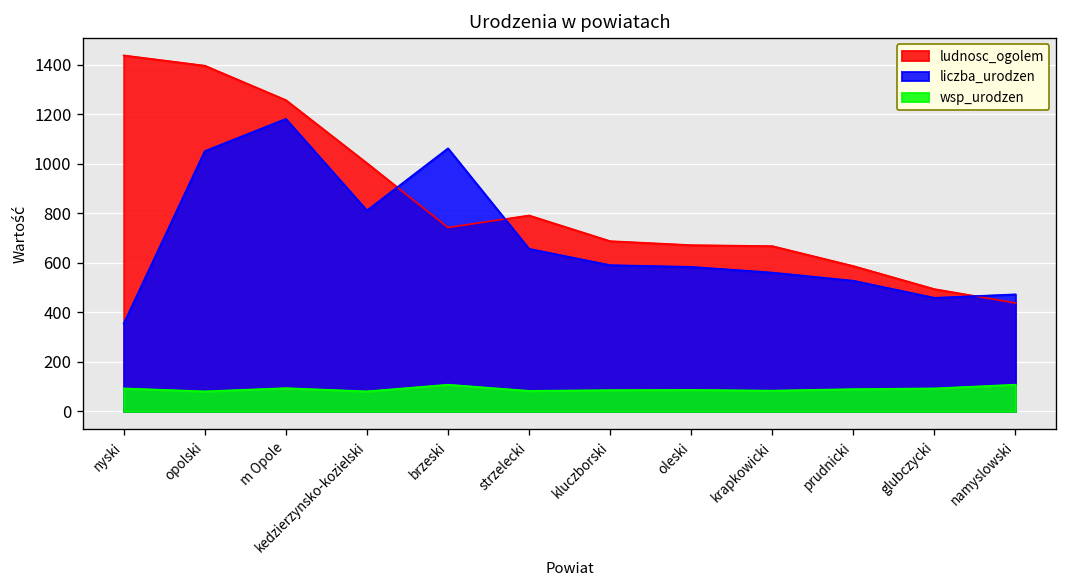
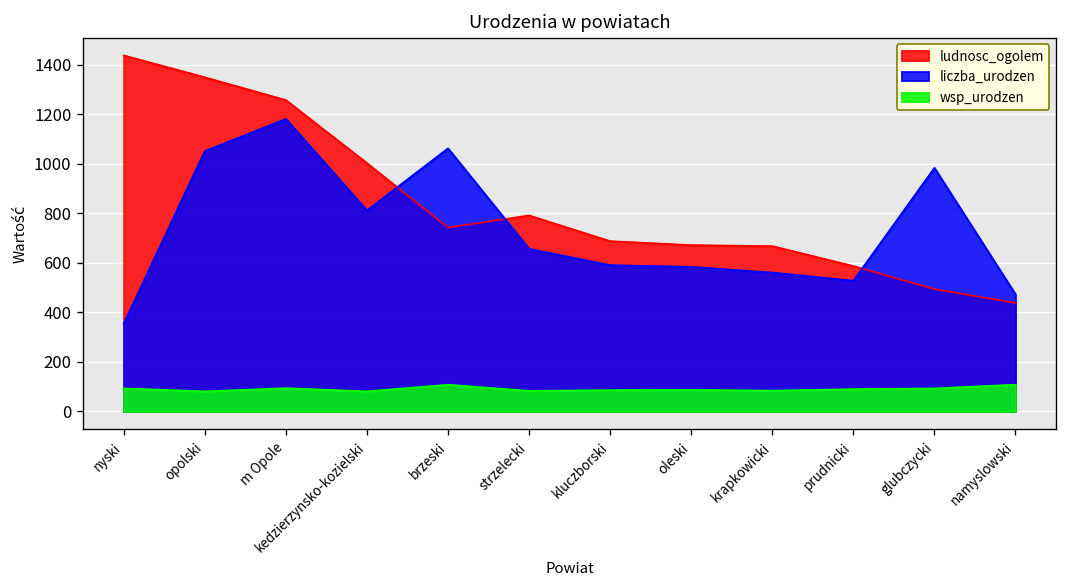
  {
    "ludnosc_ogolem": {
      "nyski": 1440,
-     "opolski": 1400,
+     "opolski": 1350,
      "m Opole": 1260,
      "kedzierzynsko-kozielski": 1000,
      "brzeski": 740,
      "strzelecki": 790,
      "kluczborski": 690,
      "oleski": 670,
      "krapkowicki": 670,
      "prudnicki": 590,
      "glubczycki": 490,
      "namyslowski": 440
    },
    "liczba_urodzen": {
      "nyski": 360,
      "opolski": 1050,
      "m Opole": 1180,
      "kedzierzynsko-kozielski": 810,
      "brzeski": 1060,
      "strzelecki": 660,
      "kluczborski": 590,
      "oleski": 580,
      "krapkowicki": 560,
      "prudnicki": 530,
-     "glubczycki": 460,
+     "glubczycki": 980,
      "namyslowski": 470
    },
    "wsp_urodzen": {
      "nyski": 90,
      "opolski": 80,
      "m Opole": 90,
      "kedzierzynsko-kozielski": 80,
      "brzeski": 110,
      "strzelecki": 80,
      "kluczborski": 90,
      "oleski": 90,
      "krapkowicki": 80,
      "prudnicki": 90,
      "glubczycki": 90,
      "namyslowski": 110
    }
  }
